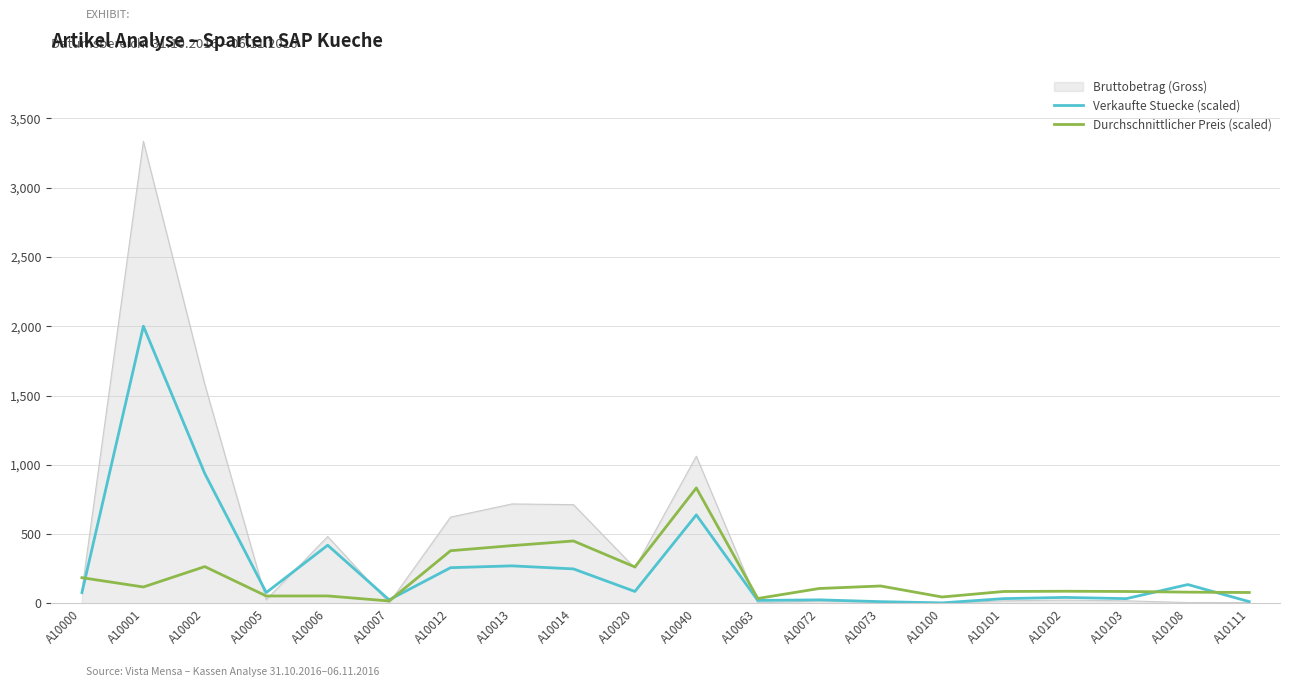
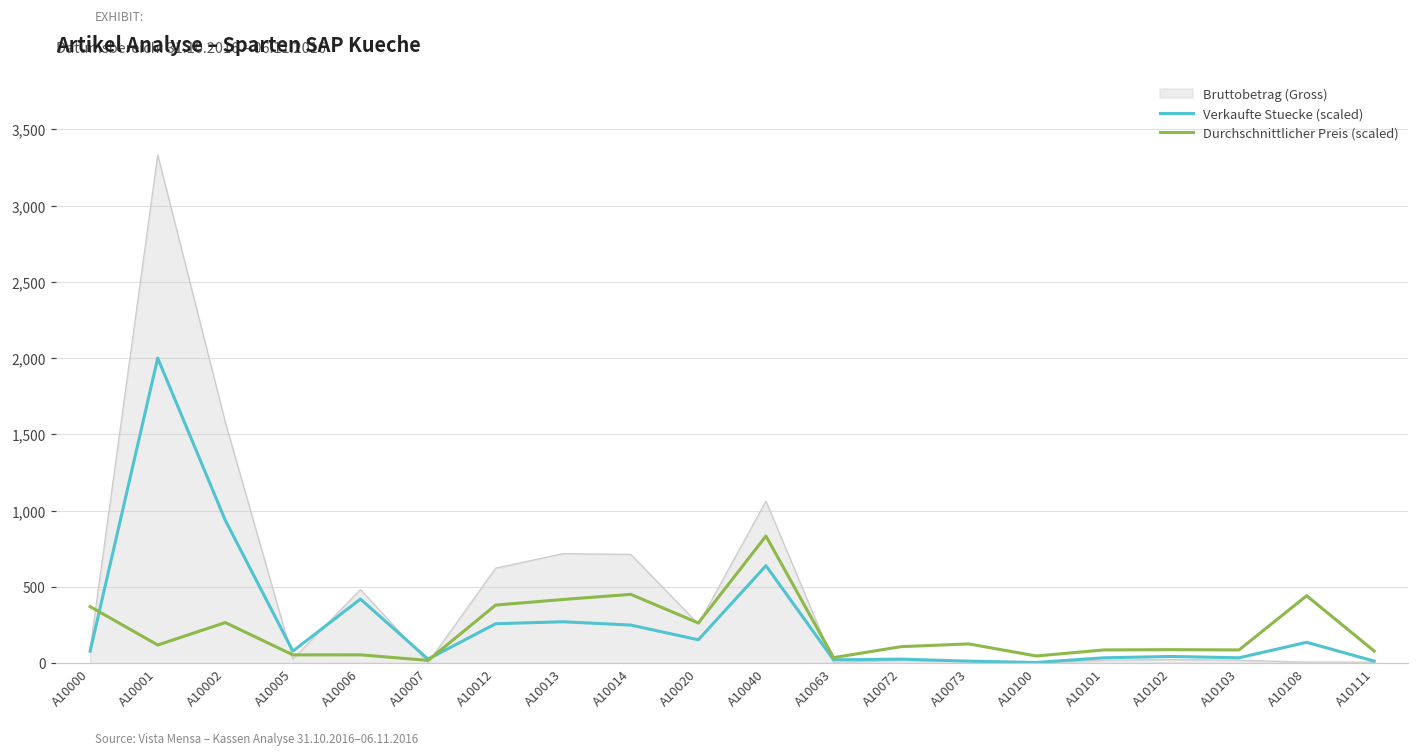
  {
    "Bruttobetrag (Gross)": {
      "A10001": "3,330",
      "A10002": "1,580",
      "A10005": "30",
      "A10006": "480",
      "A10012": "620",
      "A10013": "720",
      "A10014": "710",
      "A10040": "1,060",
      "A10102": "20",
      "A10108": "10"
    },
    "Verkaufte Stuecke (scaled)": {
      "A10001": "2,000",
      "A10002": "940",
      "A10005": "80",
      "A10006": "420",
      "A10012": "260",
      "A10013": "270",
      "A10014": "250",
-     "A10020": "90",
+     "A10020": "150",
      "A10040": "640",
      "A10102": "40",
      "A10108": "140"
    },
    "Durchschnittlicher Preis (scaled)": {
-     "A10000": "190",
+     "A10000": "370",
      "A10001": "120",
      "A10002": "270",
      "A10005": "50",
      "A10006": "50",
      "A10012": "380",
      "A10013": "420",
      "A10014": "450",
      "A10040": "830",
      "A10072": "110",
      "A10073": "130",
      "A10100": "50",
      "A10101": "90",
      "A10102": "90",
      "A10103": "90",
-     "A10108": "80",
+     "A10108": "440",
      "A10111": "80"
    }
  }
